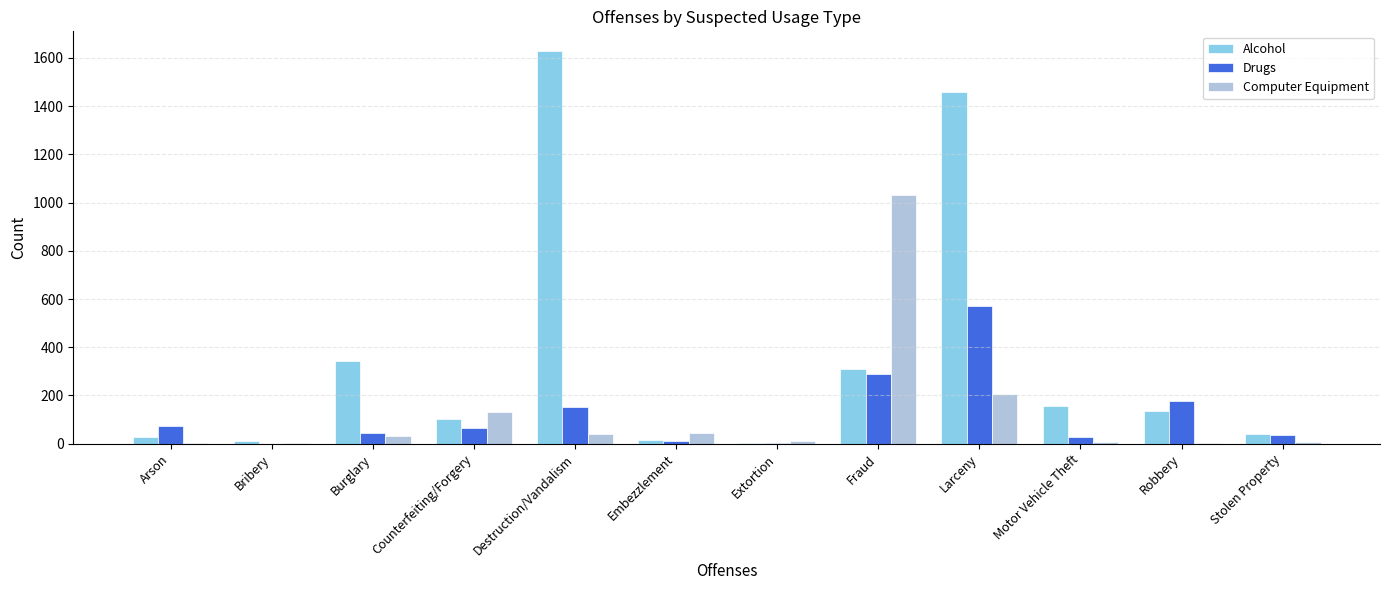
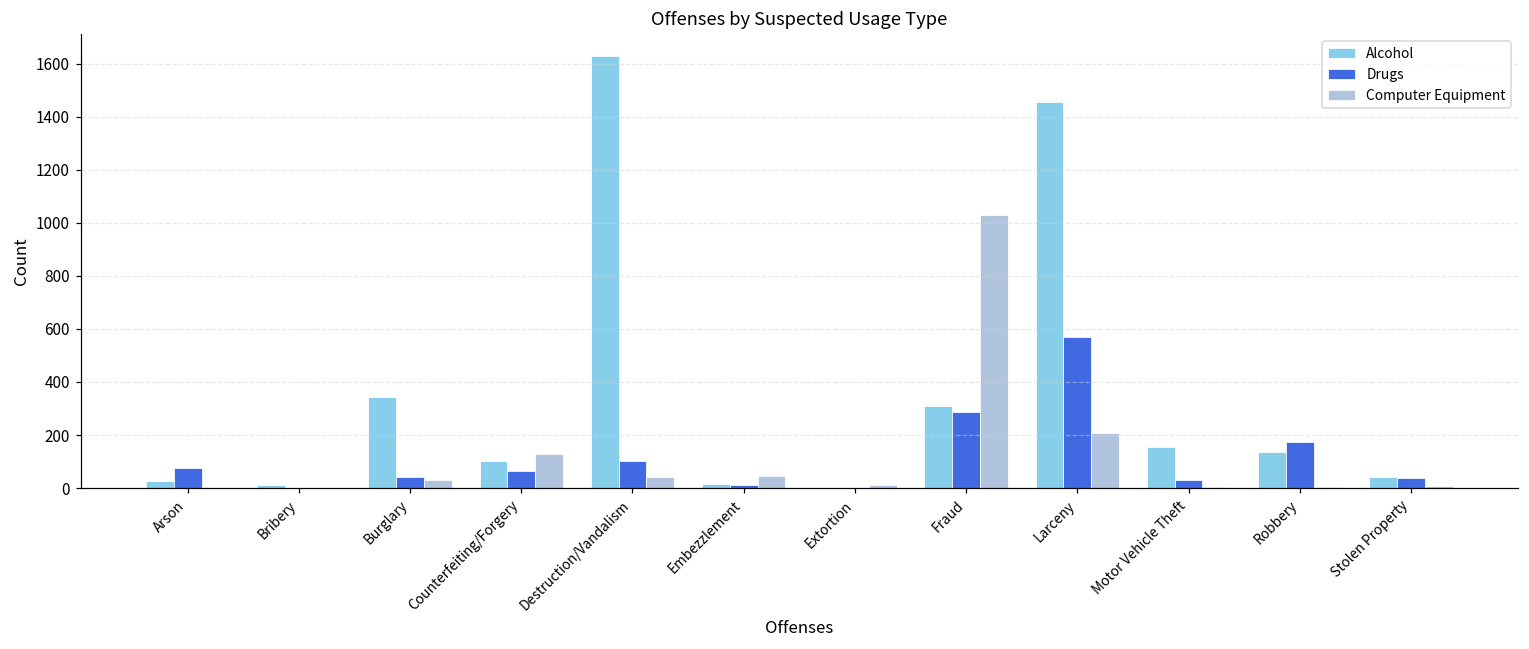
  {
    "Drugs": {
      "Arson": 70,
      "Bribery": 0,
      "Burglary": 40,
      "Counterfeiting/Forgery": 70,
-     "Destruction/Vandalism": 150,
+     "Destruction/Vandalism": 100,
      "Embezzlement": 10,
      "Fraud": 290,
      "Larceny": 570,
      "Motor Vehicle Theft": 30,
      "Robbery": 180,
      "Stolen Property": 40
    }
  }
